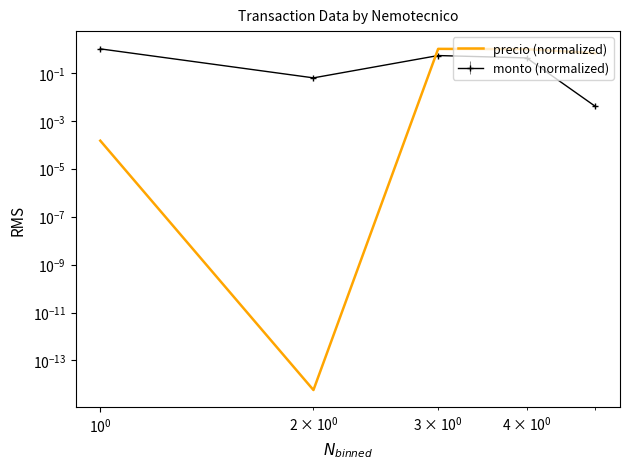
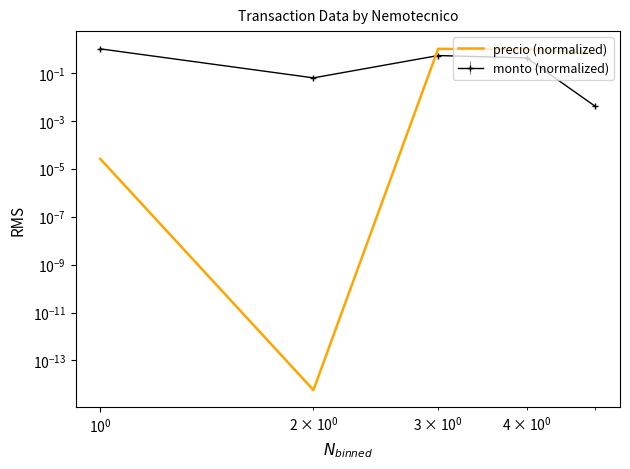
  {
    "precio (normalized)": {
-     "10^0": 0.0001
+     "10^0": 0.00003
    }
  }
